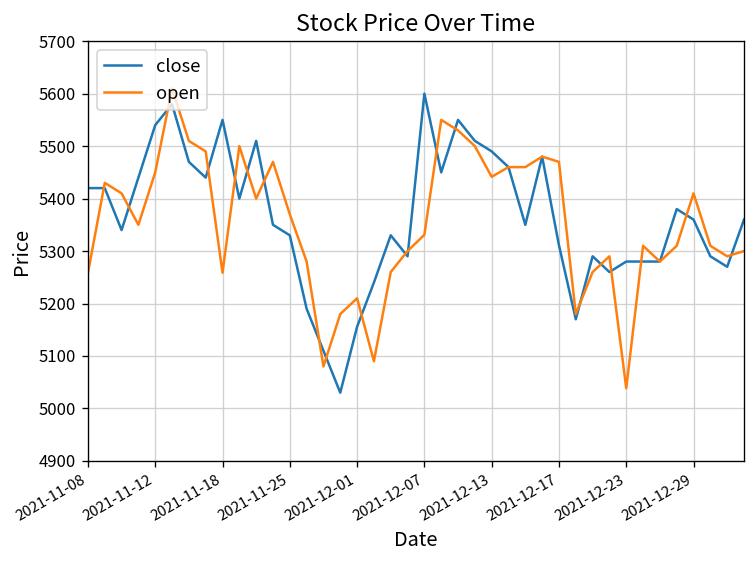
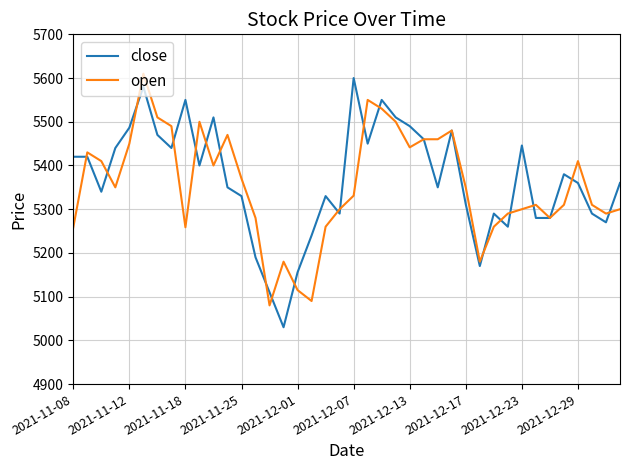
  {
    "close": {
      "2021-11-08": 5420,
-     "2021-11-12": 5540,
+     "2021-11-12": 5490,
      "2021-11-18": 5550,
      "2021-11-25": 5330,
      "2021-12-01": 5160,
      "2021-12-07": 5600,
      "2021-12-13": 5490,
      "2021-12-17": 5310,
-     "2021-12-23": 5280,
+     "2021-12-23": 5450,
      "2021-12-29": 5360
    },
    "open": {
      "2021-11-08": 5260,
      "2021-11-12": 5450,
      "2021-11-18": 5260,
      "2021-11-25": 5370,
-     "2021-12-01": 5210,
+     "2021-12-01": 5120,
      "2021-12-07": 5330,
      "2021-12-13": 5440,
-     "2021-12-17": 5470,
-     "2021-12-23": 5040,
+     "2021-12-17": 5350,
+     "2021-12-23": 5300,
      "2021-12-29": 5410
    }
  }
